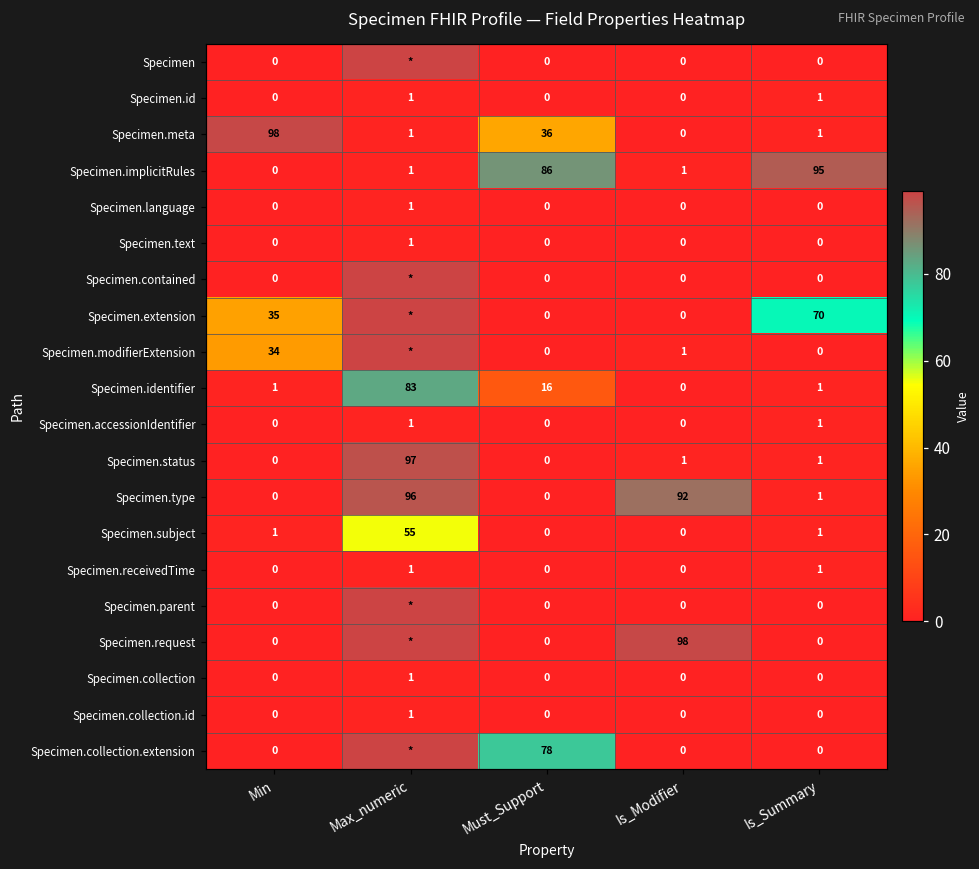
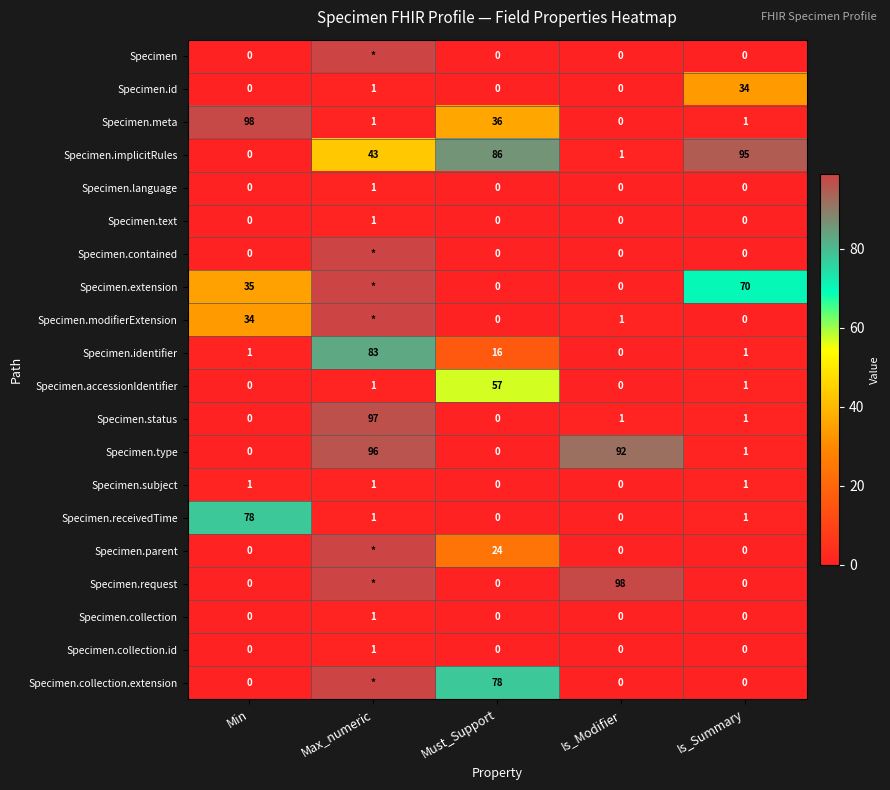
  {
    "Specimen": {
      "Min": 0,
      "Must_Support": 0,
      "Is_Modifier": 0,
      "Is_Summary": 0
    },
    "Specimen.id": {
      "Min": 0,
      "Max_numeric": 1,
      "Must_Support": 0,
      "Is_Modifier": 0,
-     "Is_Summary": 1
+     "Is_Summary": 34
    },
    "Specimen.meta": {
      "Min": 98,
      "Max_numeric": 1,
      "Must_Support": 36,
      "Is_Modifier": 0,
      "Is_Summary": 1
    },
    "Specimen.implicitRules": {
      "Min": 0,
-     "Max_numeric": 1,
+     "Max_numeric": 43,
      "Must_Support": 86,
      "Is_Modifier": 1,
      "Is_Summary": 95
    },
    "Specimen.language": {
      "Min": 0,
      "Max_numeric": 1,
      "Must_Support": 0,
      "Is_Modifier": 0,
      "Is_Summary": 0
    },
    "Specimen.text": {
      "Min": 0,
      "Max_numeric": 1,
      "Must_Support": 0,
      "Is_Modifier": 0,
      "Is_Summary": 0
    },
    "Specimen.contained": {
      "Min": 0,
      "Must_Support": 0,
      "Is_Modifier": 0,
      "Is_Summary": 0
    },
    "Specimen.extension": {
      "Min": 35,
      "Must_Support": 0,
      "Is_Modifier": 0,
      "Is_Summary": 70
    },
    "Specimen.modifierExtension": {
      "Min": 34,
      "Must_Support": 0,
      "Is_Modifier": 1,
      "Is_Summary": 0
    },
    "Specimen.identifier": {
      "Min": 1,
      "Max_numeric": 83,
      "Must_Support": 16,
      "Is_Modifier": 0,
      "Is_Summary": 1
    },
    "Specimen.accessionIdentifier": {
      "Min": 0,
      "Max_numeric": 1,
-     "Must_Support": 0,
+     "Must_Support": 57,
      "Is_Modifier": 0,
      "Is_Summary": 1
    },
    "Specimen.status": {
      "Min": 0,
      "Max_numeric": 97,
      "Must_Support": 0,
      "Is_Modifier": 1,
      "Is_Summary": 1
    },
    "Specimen.type": {
      "Min": 0,
      "Max_numeric": 96,
      "Must_Support": 0,
      "Is_Modifier": 92,
      "Is_Summary": 1
    },
    "Specimen.subject": {
      "Min": 1,
-     "Max_numeric": 55,
+     "Max_numeric": 1,
      "Must_Support": 0,
      "Is_Modifier": 0,
      "Is_Summary": 1
    },
    "Specimen.receivedTime": {
-     "Min": 0,
+     "Min": 78,
      "Max_numeric": 1,
      "Must_Support": 0,
      "Is_Modifier": 0,
      "Is_Summary": 1
    },
    "Specimen.parent": {
      "Min": 0,
-     "Must_Support": 0,
+     "Must_Support": 24,
      "Is_Modifier": 0,
      "Is_Summary": 0
    },
    "Specimen.request": {
      "Min": 0,
      "Must_Support": 0,
      "Is_Modifier": 98,
      "Is_Summary": 0
    },
    "Specimen.collection": {
      "Min": 0,
      "Max_numeric": 1,
      "Must_Support": 0,
      "Is_Modifier": 0,
      "Is_Summary": 0
    },
    "Specimen.collection.id": {
      "Min": 0,
      "Max_numeric": 1,
      "Must_Support": 0,
      "Is_Modifier": 0,
      "Is_Summary": 0
    },
    "Specimen.collection.extension": {
      "Min": 0,
      "Must_Support": 78,
      "Is_Modifier": 0,
      "Is_Summary": 0
    }
  }
